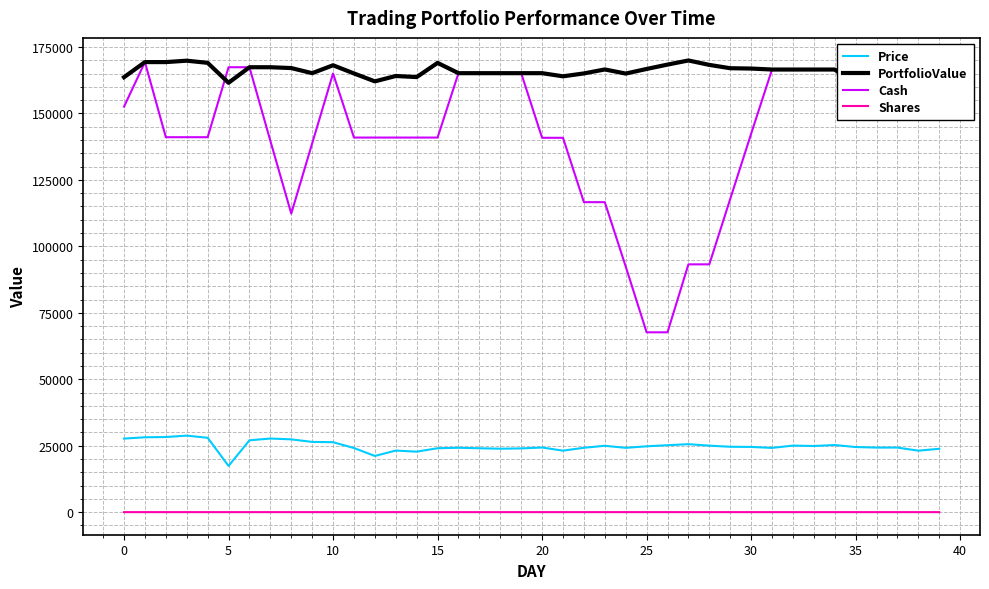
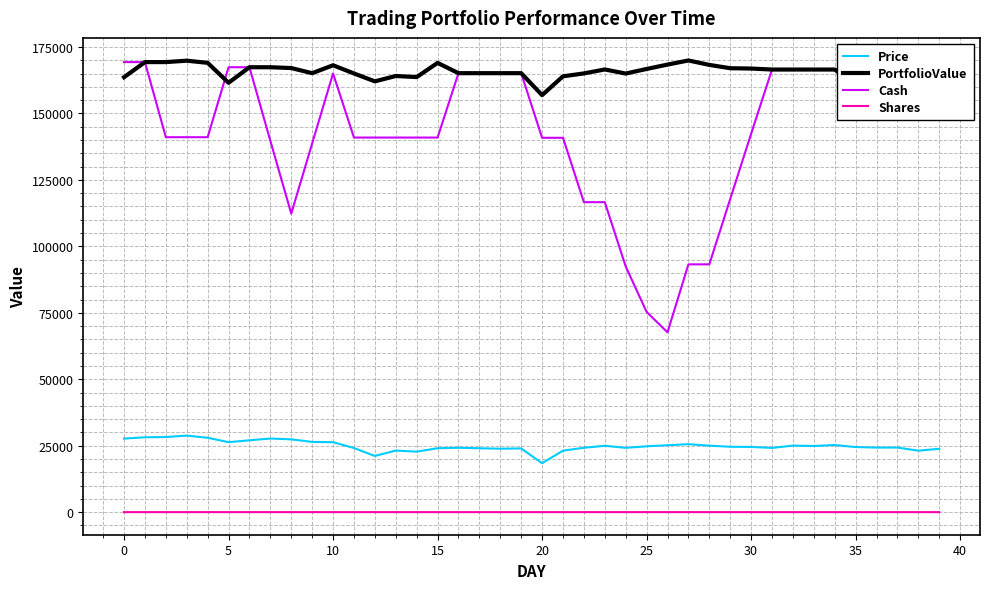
  {
    "Price": {
      "0": 28000,
-     "5": 17000,
+     "5": 26000,
      "10": 26000,
      "15": 24000,
-     "20": 24000,
+     "20": 18000,
      "25": 25000,
      "30": 25000,
      "35": 24000
    },
    "PortfolioValue": {
      "0": 164000,
      "5": 162000,
      "10": 168000,
      "15": 169000,
-     "20": 165000,
+     "20": 157000,
      "25": 167000,
      "30": 167000
    },
    "Cash": {
-     "0": 153000,
+     "0": 169000,
      "5": 167000,
      "10": 165000,
      "15": 141000,
      "20": 141000,
-     "25": 68000,
+     "25": 75000,
      "30": 142000
    },
    "Shares": {
      "0": 0,
      "5": 0,
      "10": 0,
      "15": 0,
      "20": 0,
      "25": 0,
      "30": 0,
      "35": 0
    }
  }
